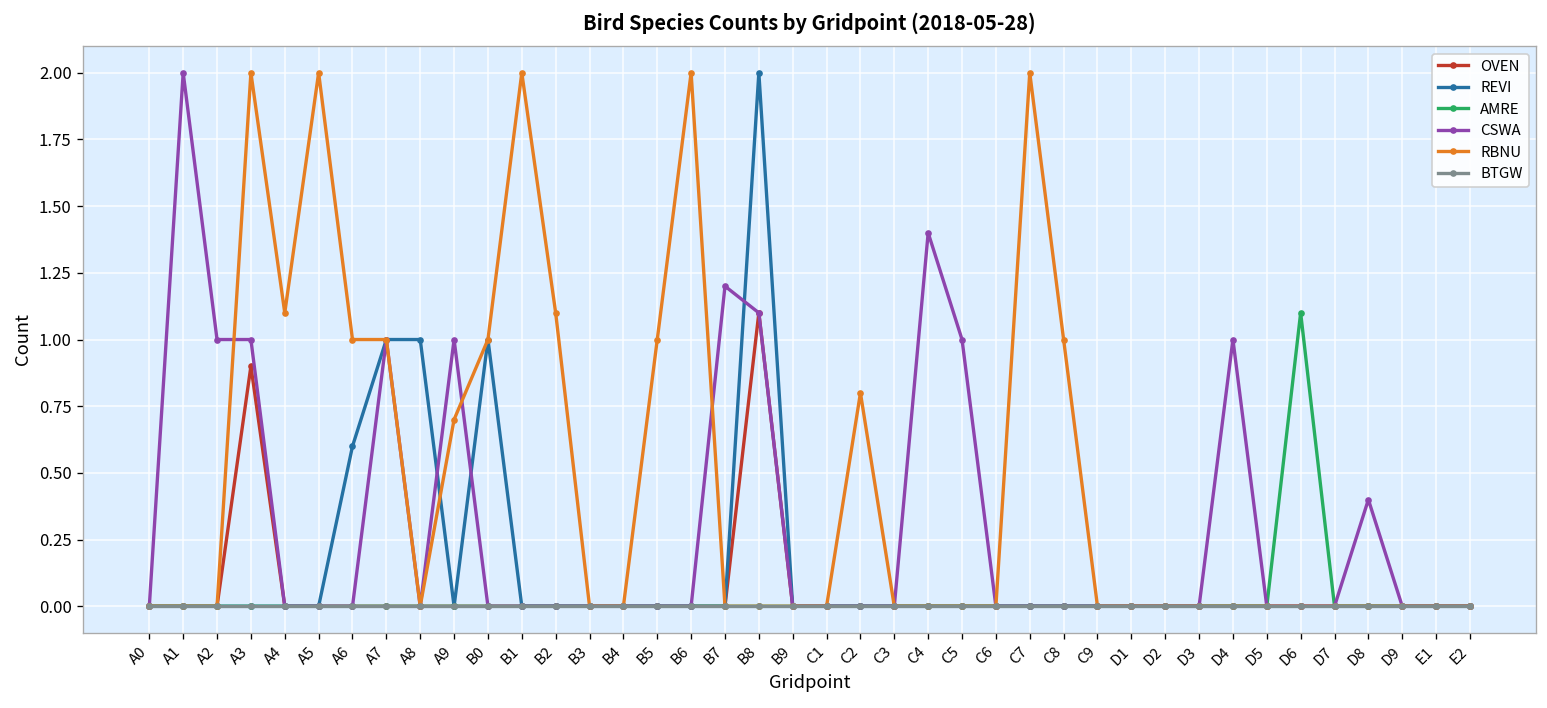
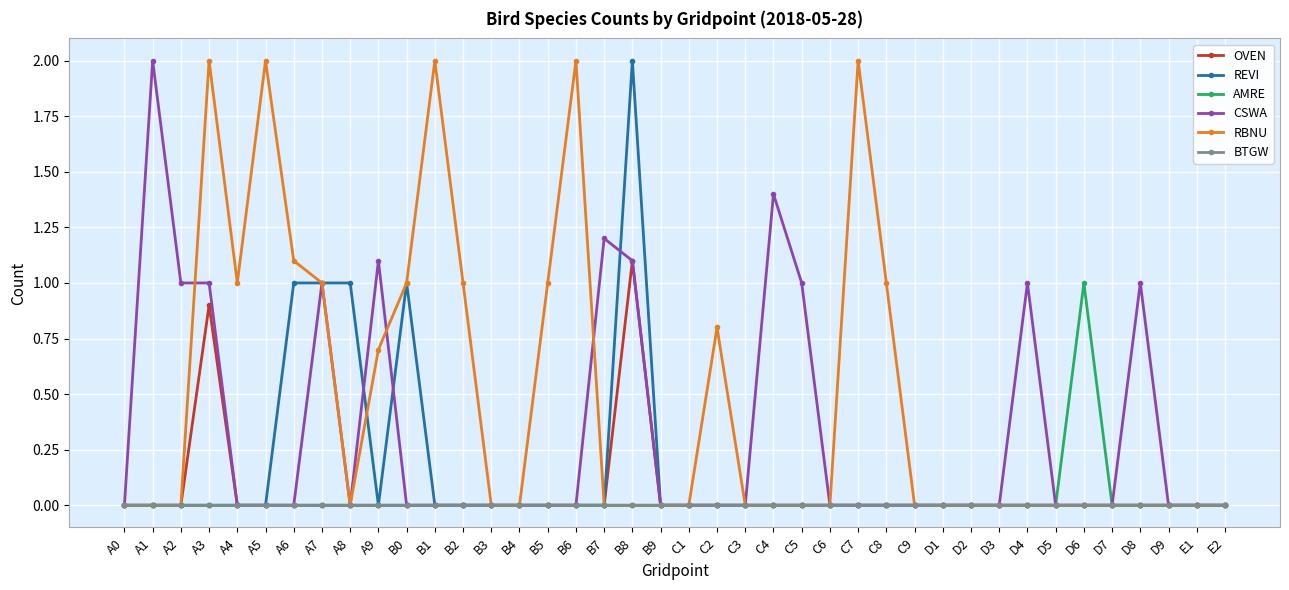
  {
    "OVEN": {
      "A3": 0.9
    },
    "REVI": {
-     "A6": 0.6,
+     "A6": 1.0,
      "A8": 1.0,
      "B8": 2.0
    },
    "AMRE": {
-     "D6": 1.1
+     "D6": 1.0
    },
    "CSWA": {
      "A1": 2.0,
      "A2": 1.0,
      "A3": 1.0,
-     "A9": 1.0,
+     "A9": 1.1,
      "B7": 1.2,
      "C4": 1.4,
      "C5": 1.0,
      "D4": 1.0,
-     "D8": 0.4
+     "D8": 1.0
    },
    "RBNU": {
      "A3": 2.0,
-     "A4": 1.1,
+     "A4": 1.0,
      "A5": 2.0,
-     "A6": 1.0,
+     "A6": 1.1,
      "A9": 0.7,
      "B1": 2.0,
-     "B2": 1.1,
+     "B2": 1.0,
      "B5": 1.0,
      "B6": 2.0,
      "C2": 0.8,
      "C7": 2.0,
      "C8": 1.0
    }
  }
